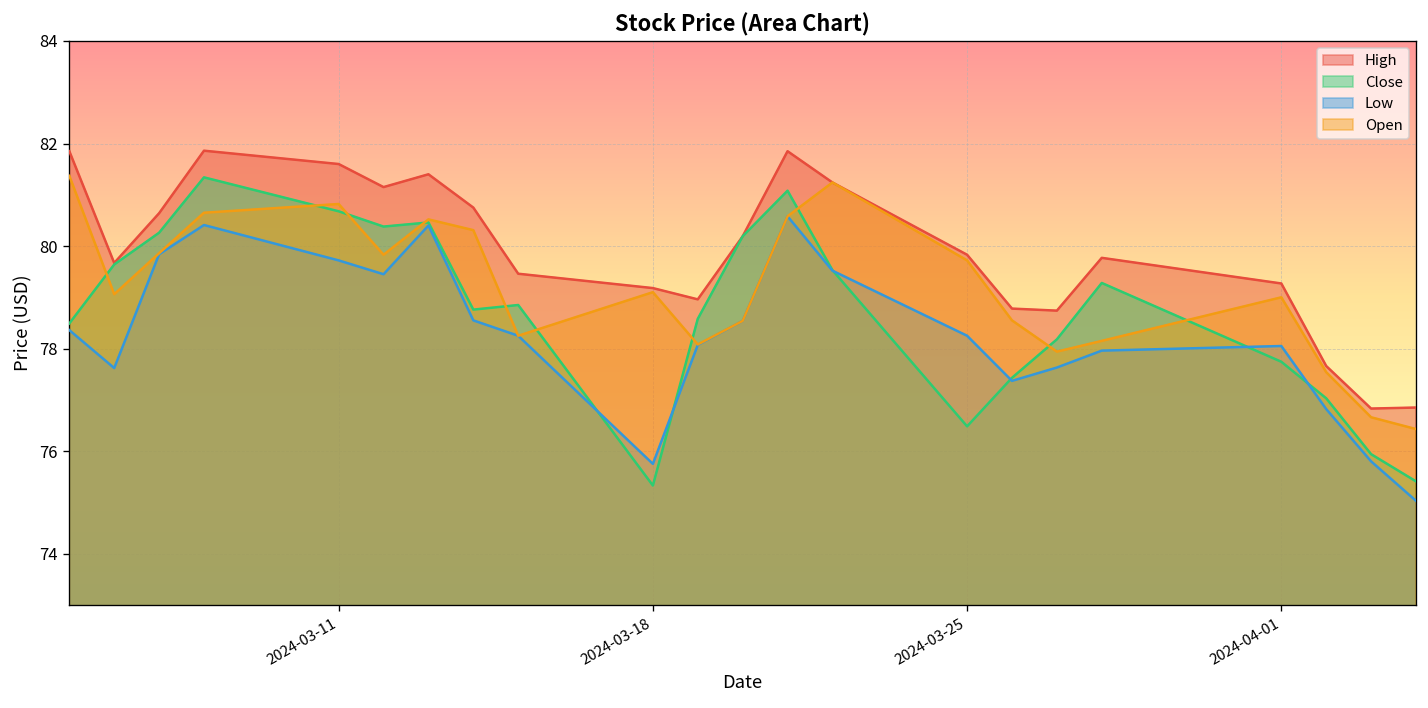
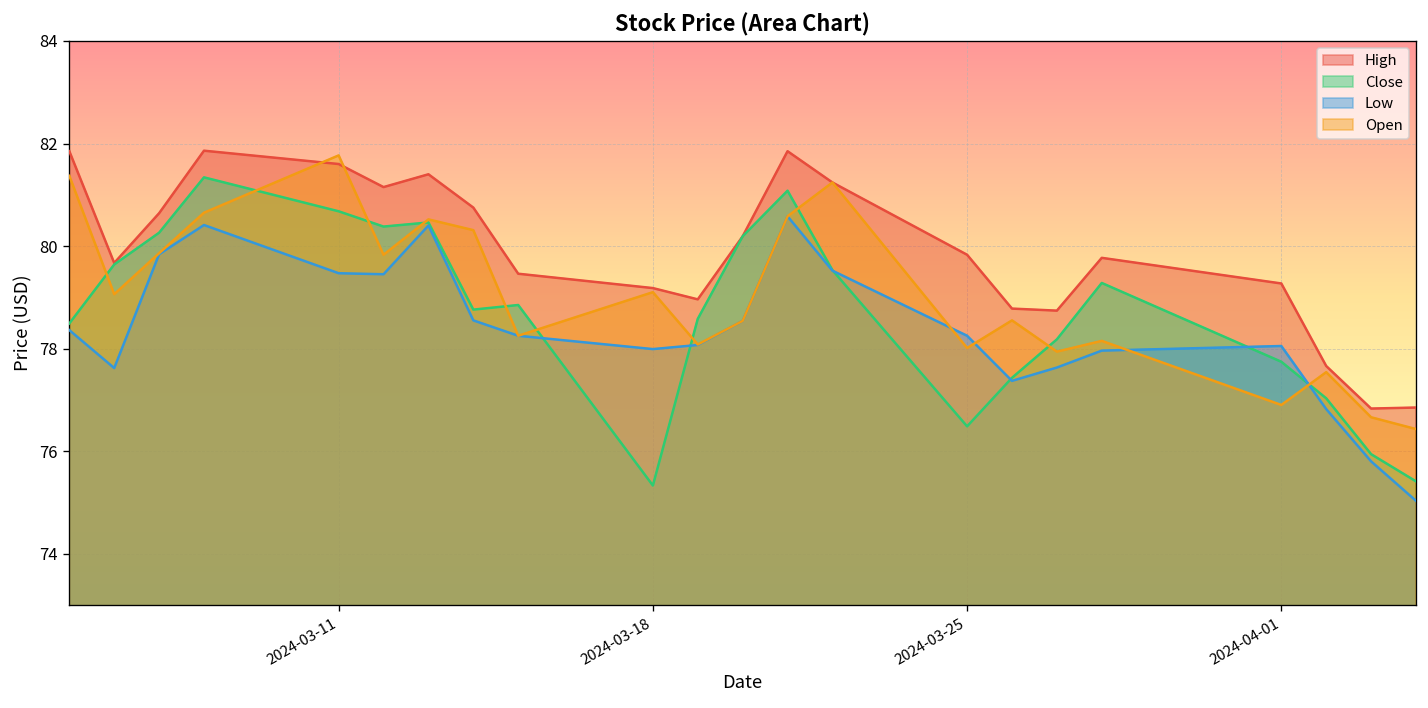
  {
    "High": {
      "2024-03-11": 81.6,
      "2024-03-18": 79.2,
      "2024-03-25": 79.8,
      "2024-04-01": 79.3
    },
    "Close": {
      "2024-03-11": 80.7,
      "2024-03-18": 75.3,
      "2024-03-25": 76.5,
      "2024-04-01": 77.7
    },
    "Low": {
-     "2024-03-11": 79.7,
-     "2024-03-18": 75.8,
+     "2024-03-11": 79.5,
+     "2024-03-18": 78.0,
      "2024-03-25": 78.3,
      "2024-04-01": 78.1
    },
    "Open": {
-     "2024-03-11": 80.8,
+     "2024-03-11": 81.8,
      "2024-03-18": 79.1,
-     "2024-03-25": 79.7,
-     "2024-04-01": 79.0
+     "2024-03-25": 78.0,
+     "2024-04-01": 76.9
    }
  }
